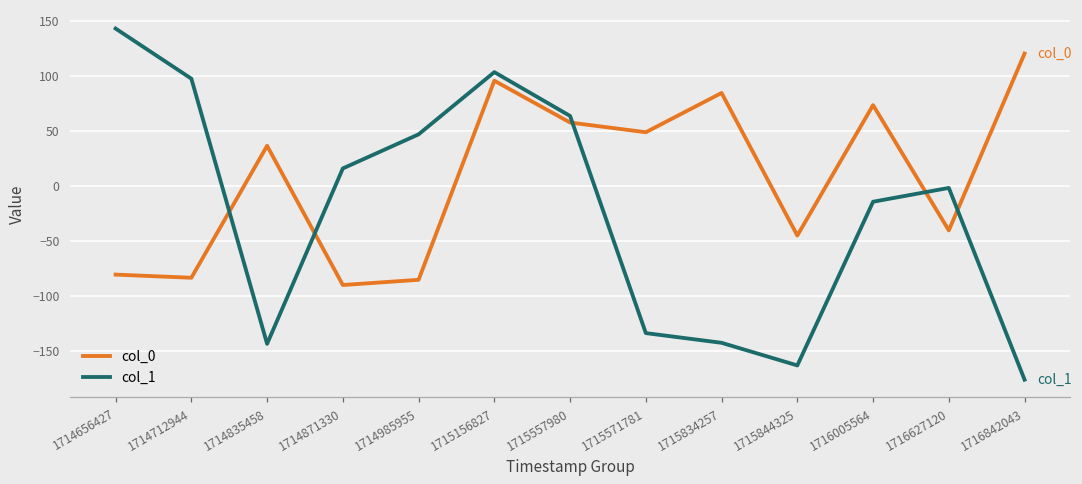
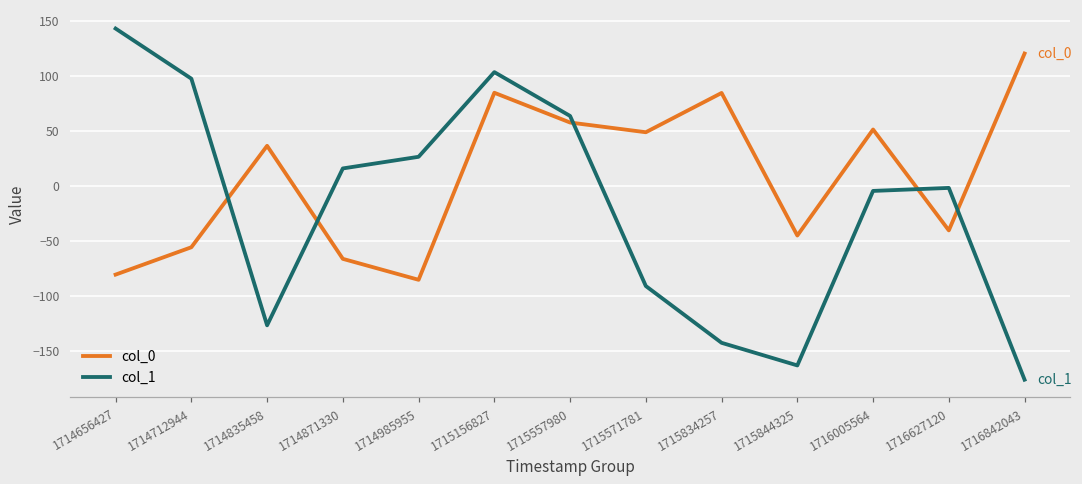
  {
    "col_0": {
      "1714656427": -80,
-     "1714712944": -80,
+     "1714712944": -60,
      "1714835458": 40,
-     "1714871330": -90,
+     "1714871330": -70,
      "1714985955": -90,
-     "1715156827": 100,
+     "1715156827": 90,
      "1715557980": 60,
      "1715571781": 50,
      "1715834257": 80,
      "1715844325": -40,
-     "1716005564": 70,
+     "1716005564": 50,
      "1716627120": -40
    },
    "col_1": {
      "1714656427": 140,
      "1714712944": 100,
-     "1714835458": -140,
+     "1714835458": -130,
      "1714871330": 20,
-     "1714985955": 50,
+     "1714985955": 30,
      "1715156827": 100,
      "1715557980": 60,
-     "1715571781": -130,
+     "1715571781": -90,
      "1715834257": -140,
      "1715844325": -160,
-     "1716005564": -10,
+     "1716005564": 0,
      "1716627120": 0
    }
  }
